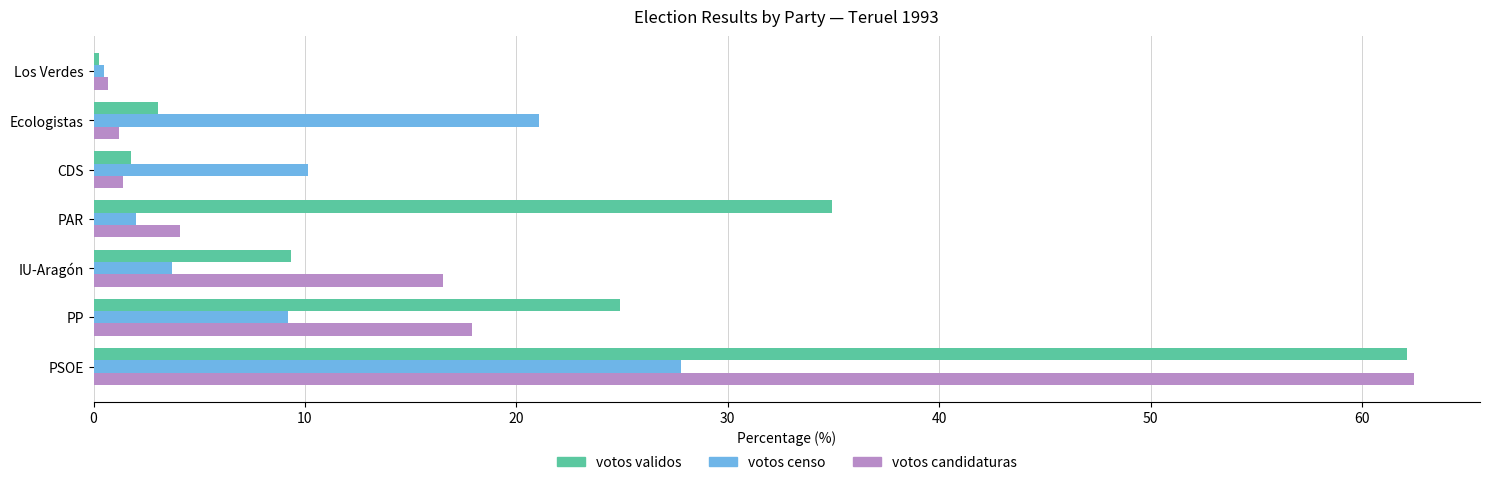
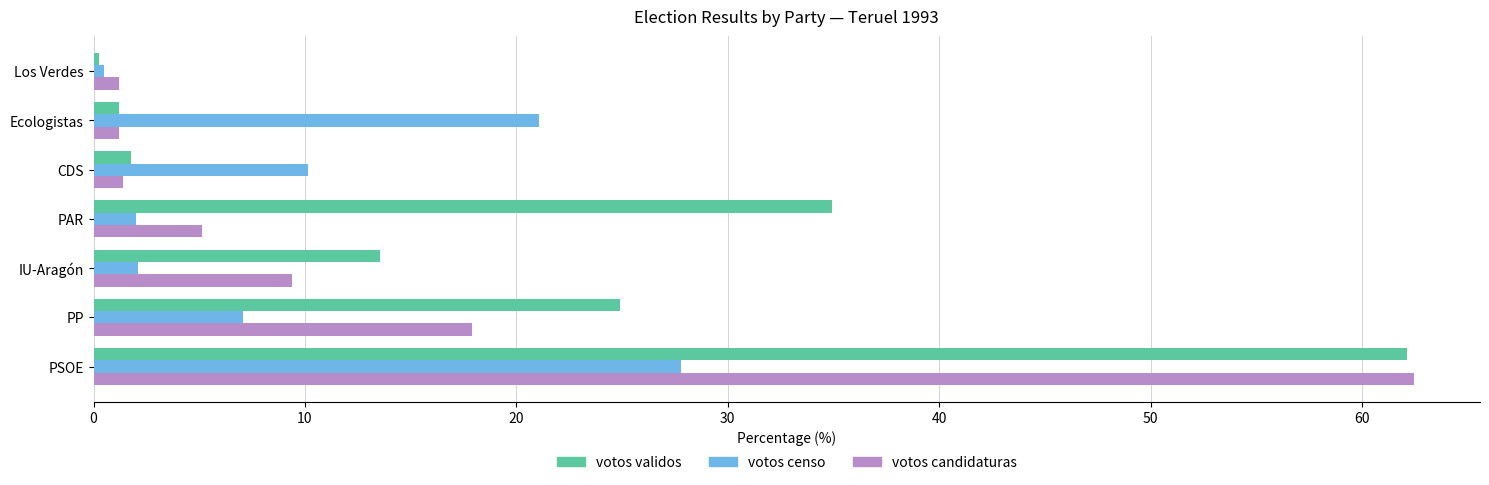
  {
    "votos validos": {
      "Los Verdes": 0.3,
-     "Ecologistas": 3.1,
+     "Ecologistas": 1.2,
      "CDS": 1.8,
      "PAR": 34.9,
-     "IU-Aragón": 9.3,
+     "IU-Aragón": 13.6,
      "PP": 24.9,
      "PSOE": 62.1
    },
    "votos censo": {
      "Los Verdes": 0.5,
      "Ecologistas": 21.1,
      "CDS": 10.1,
      "PAR": 2.0,
-     "IU-Aragón": 3.7,
-     "PP": 9.2,
+     "IU-Aragón": 2.1,
+     "PP": 7.1,
      "PSOE": 27.8
    },
    "votos candidaturas": {
-     "Los Verdes": 0.7,
+     "Los Verdes": 1.2,
      "Ecologistas": 1.2,
      "CDS": 1.4,
-     "PAR": 4.1,
-     "IU-Aragón": 16.5,
+     "PAR": 5.1,
+     "IU-Aragón": 9.4,
      "PP": 17.9,
      "PSOE": 62.5
    }
  }
